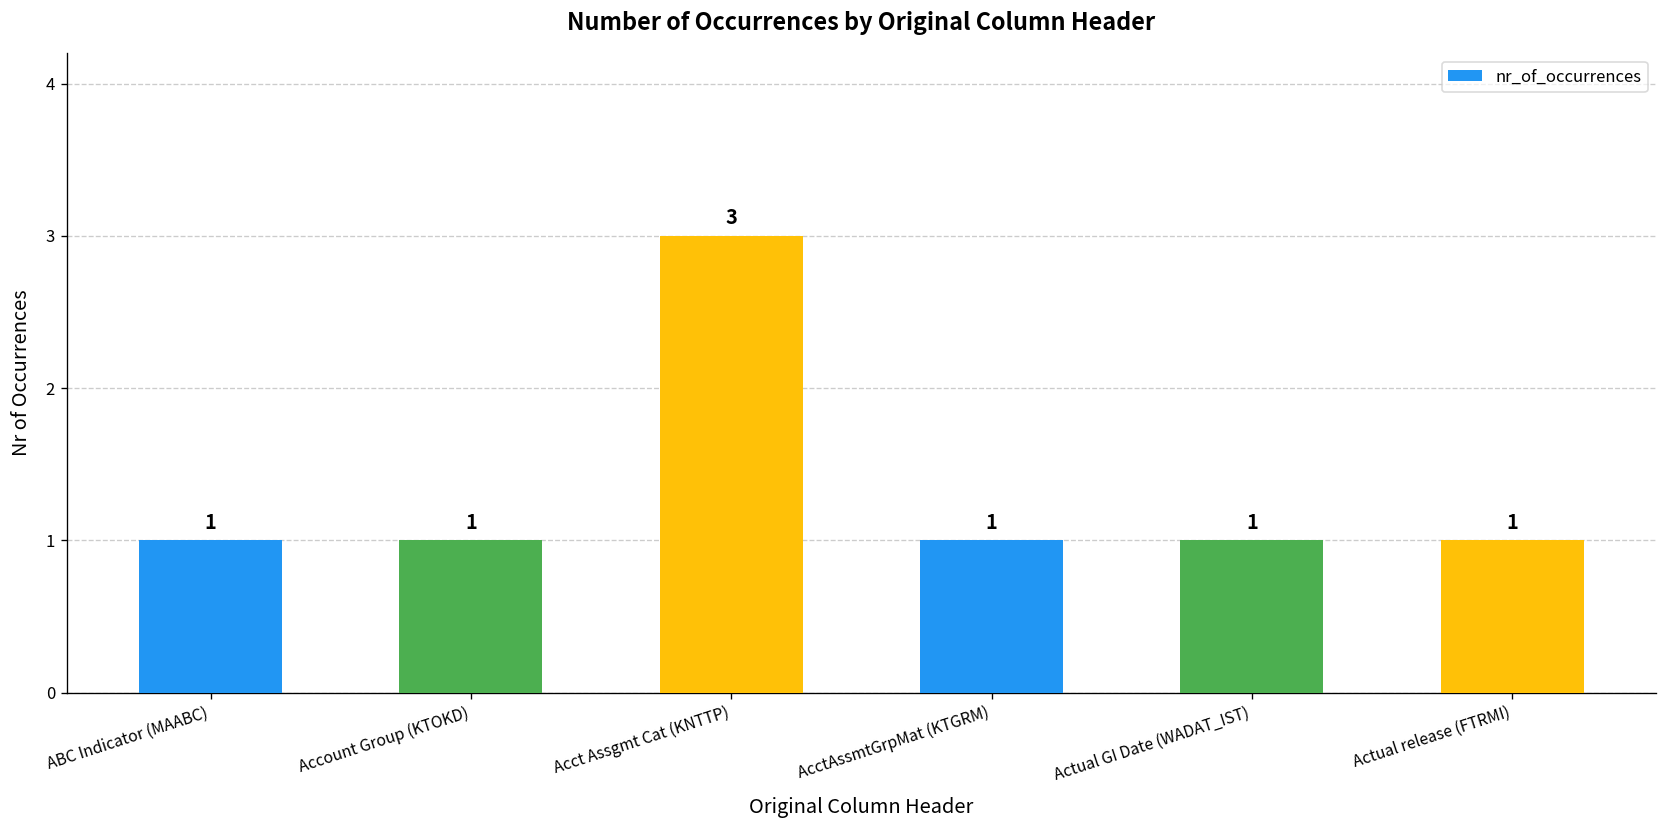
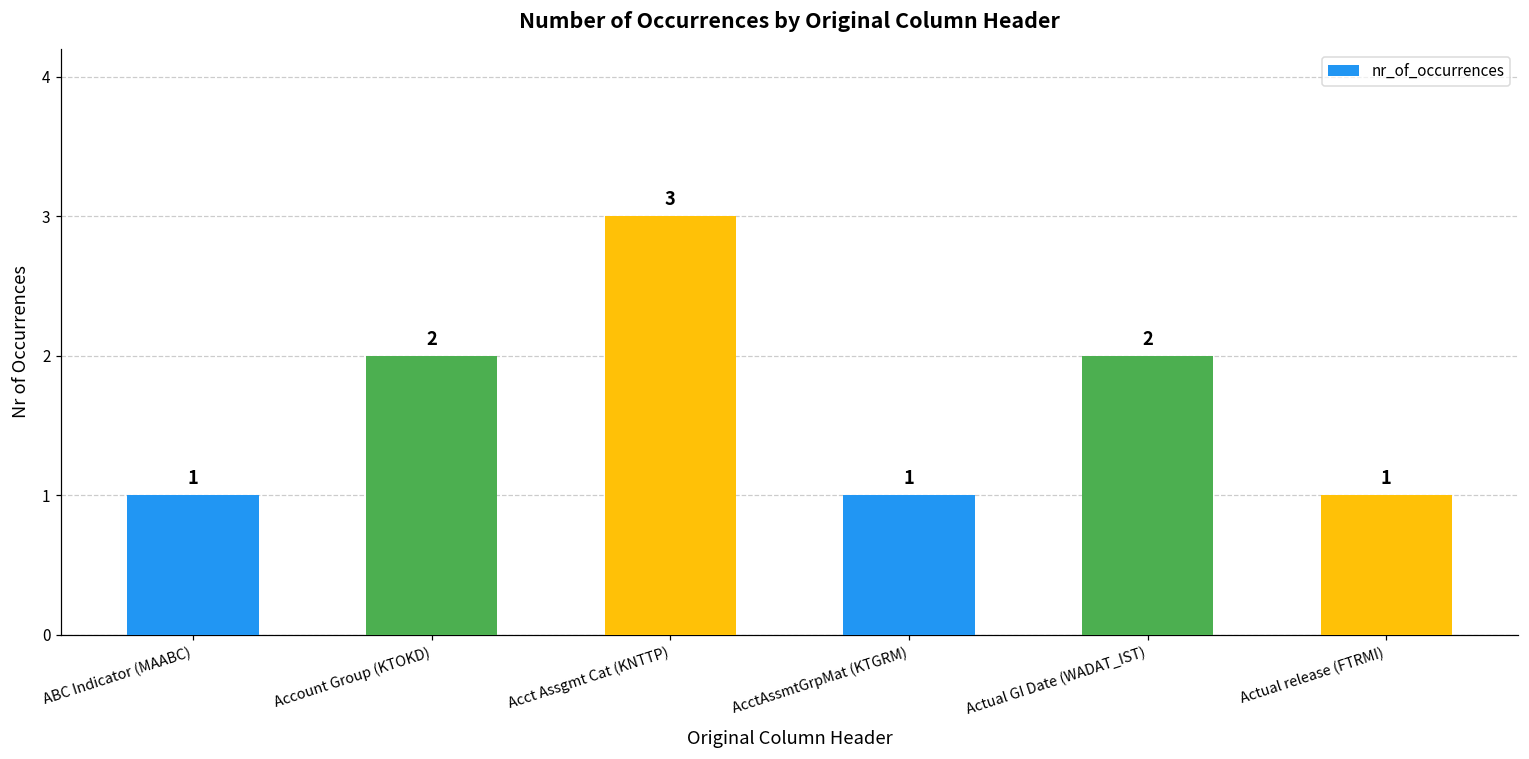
  {
    "ABC Indicator (MAABC)": 1,
-   "Account Group (KTOKD)": 1,
+   "Account Group (KTOKD)": 2,
    "Acct Assgmt Cat (KNTTP)": 3,
    "AcctAssmtGrpMat (KTGRM)": 1,
-   "Actual GI Date (WADAT_IST)": 1,
+   "Actual GI Date (WADAT_IST)": 2,
    "Actual release (FTRMI)": 1
  }
